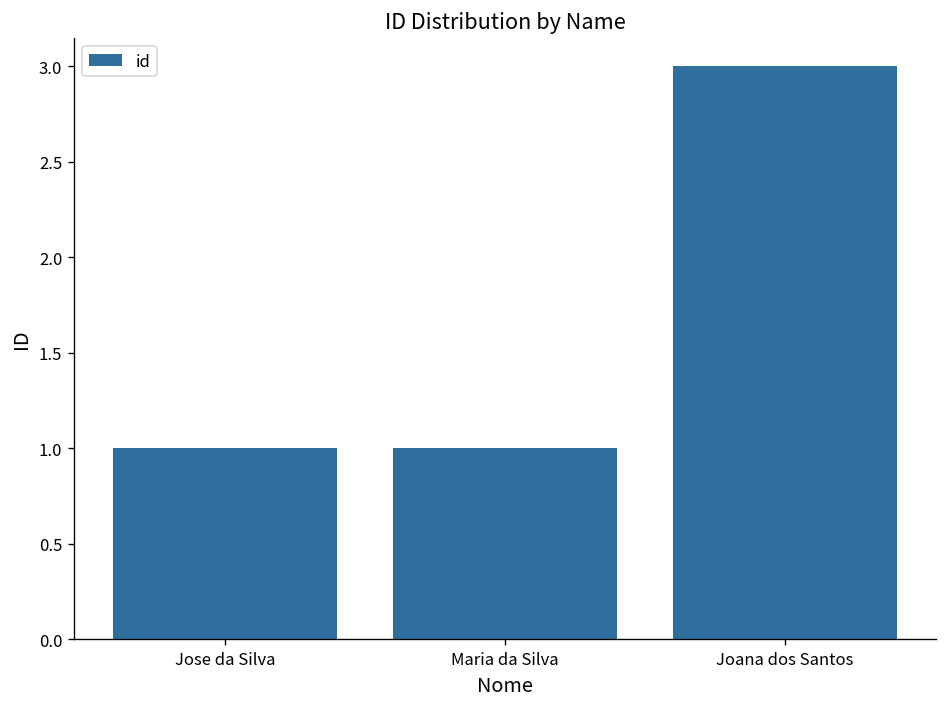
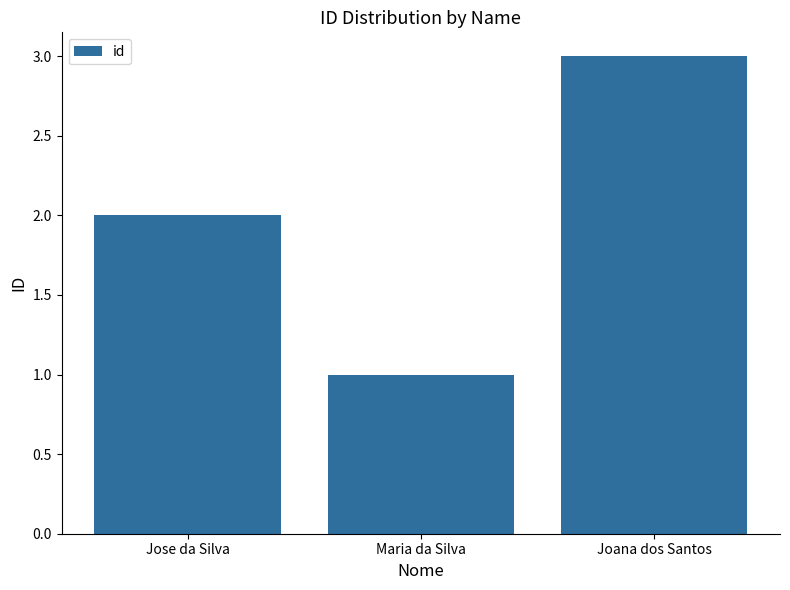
  {
-   "Jose da Silva": 1,
+   "Jose da Silva": 2,
    "Maria da Silva": 1,
    "Joana dos Santos": 3
  }
